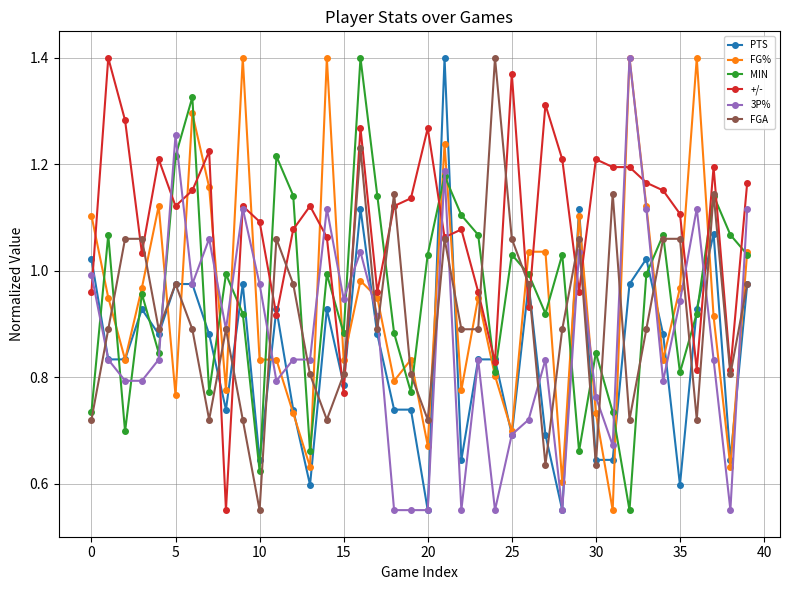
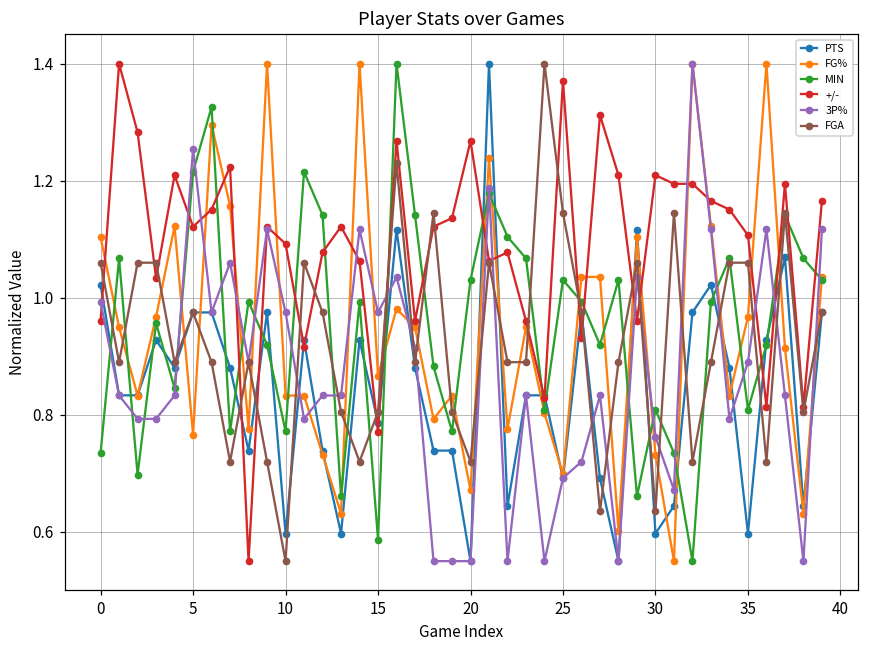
  {
    "PTS": {
      "0": 1.02,
-     "10": 0.64,
+     "10": 0.60,
      "15": 0.79,
-     "30": 0.64,
+     "30": 0.60,
      "35": 0.60
    },
    "FG%": {
      "0": 1.10,
      "5": 0.77,
      "10": 0.83,
-     "15": 0.83,
+     "15": 0.87,
      "20": 0.67,
      "25": 0.70,
      "30": 0.73,
      "35": 0.97
    },
    "MIN": {
      "0": 0.73,
      "5": 1.22,
-     "10": 0.62,
-     "15": 0.88,
+     "10": 0.77,
+     "15": 0.59,
      "20": 1.03,
      "25": 1.03,
-     "30": 0.85,
+     "30": 0.81,
      "35": 0.81
    },
    "+/-": {
      "0": 0.96,
      "5": 1.12,
      "10": 1.09,
      "15": 0.77,
      "20": 1.27,
      "25": 1.37,
      "30": 1.21,
      "35": 1.11
    },
    "3P%": {
      "0": 0.99,
      "5": 1.25,
      "10": 0.98,
-     "15": 0.95,
+     "15": 0.98,
      "30": 0.76,
-     "35": 0.94
+     "35": 0.89
    },
    "FGA": {
-     "0": 0.72,
+     "0": 1.06,
      "10": 0.55,
      "15": 0.80,
      "20": 0.72,
-     "25": 1.06,
+     "25": 1.15,
      "30": 0.64,
      "35": 1.06
    }
  }
